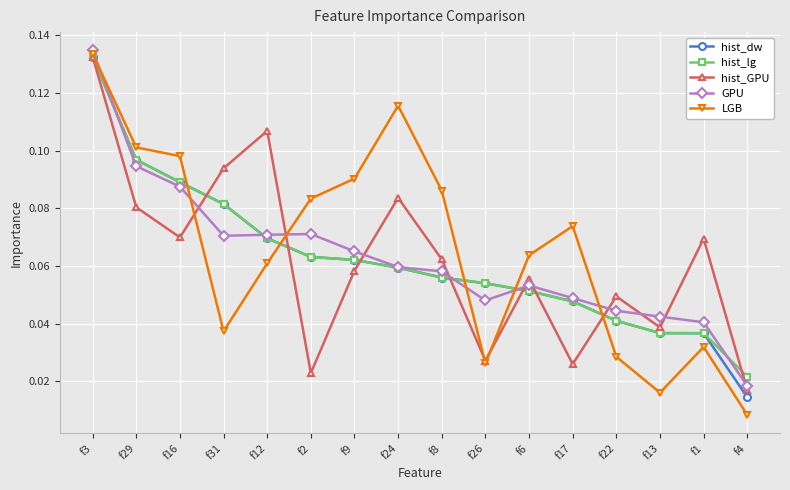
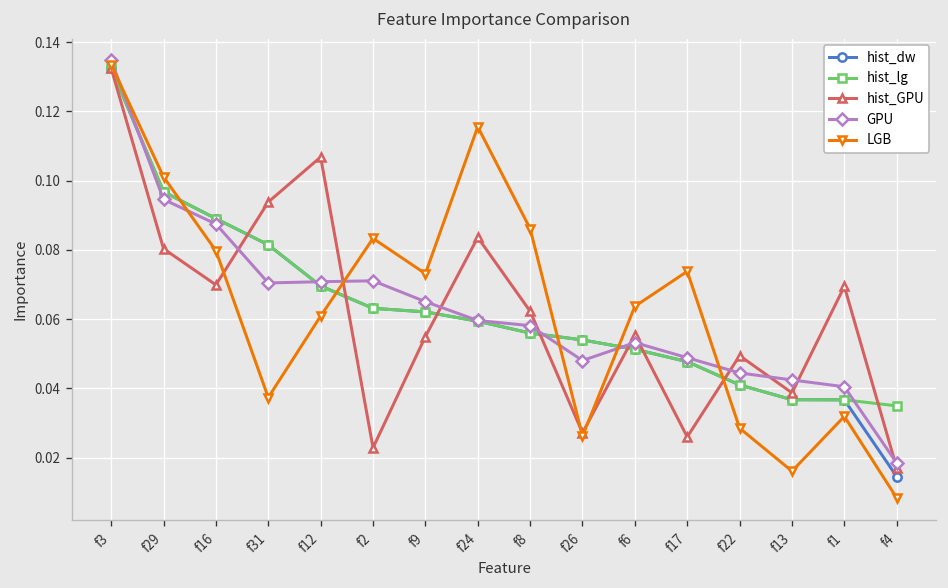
  {
    "hist_dw": {
      "f4": 0.015
    },
    "hist_lg": {
-     "f4": 0.022
+     "f4": 0.035
    },
    "hist_GPU": {
      "f29": 0.080,
      "f16": 0.070,
      "f31": 0.094,
      "f12": 0.107,
      "f2": 0.023,
-     "f9": 0.058,
+     "f9": 0.055,
      "f24": 0.084,
      "f8": 0.062,
      "f26": 0.027,
      "f6": 0.055,
      "f17": 0.026,
      "f22": 0.049,
      "f13": 0.039,
      "f1": 0.069,
      "f4": 0.017
    },
    "GPU": {
      "f3": 0.135,
      "f29": 0.095,
      "f16": 0.087,
      "f31": 0.070,
      "f12": 0.071,
      "f2": 0.071,
      "f9": 0.065,
      "f8": 0.058,
      "f26": 0.048,
      "f6": 0.053,
      "f17": 0.049,
      "f22": 0.044,
      "f13": 0.042,
      "f1": 0.040,
      "f4": 0.018
    },
    "LGB": {
      "f3": 0.134,
      "f29": 0.101,
-     "f16": 0.098,
+     "f16": 0.080,
      "f31": 0.037,
      "f12": 0.061,
      "f2": 0.083,
-     "f9": 0.090,
+     "f9": 0.073,
      "f24": 0.116,
      "f8": 0.086,
      "f26": 0.026,
      "f6": 0.064,
      "f17": 0.074,
      "f22": 0.028,
      "f13": 0.016,
      "f1": 0.032,
      "f4": 0.008
    }
  }
